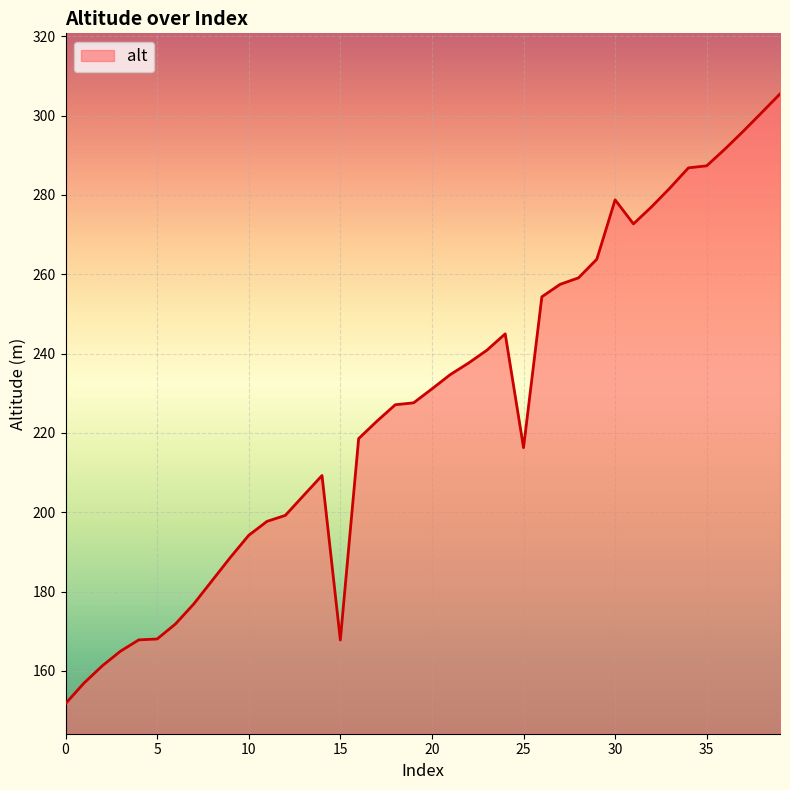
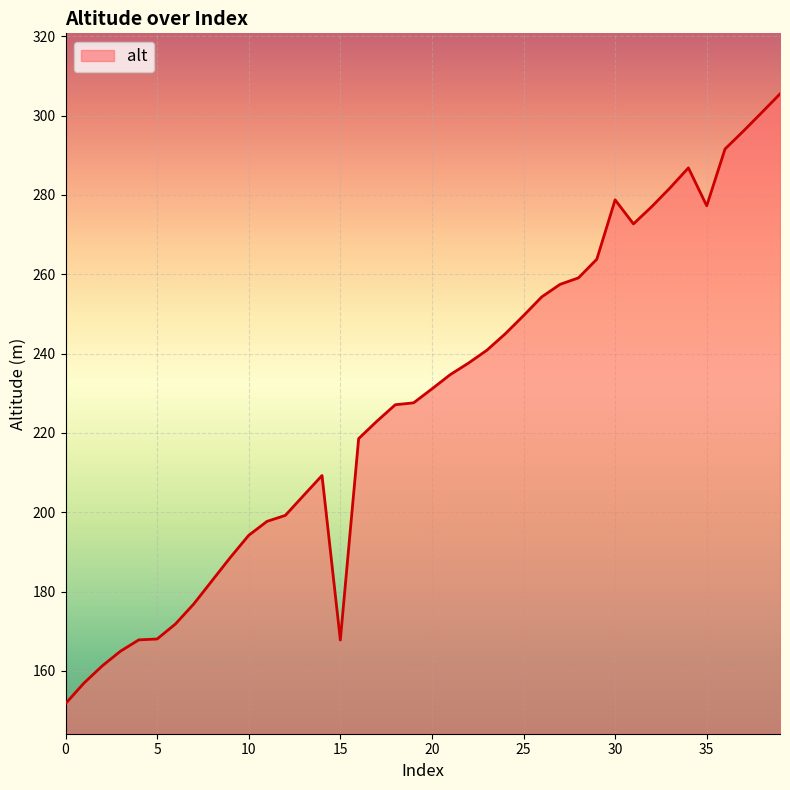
  {
    "0": 152,
    "5": 168,
    "10": 194,
    "15": 168,
    "20": 231,
-   "25": 216,
+   "25": 250,
    "30": 279,
-   "35": 287
+   "35": 277
  }
